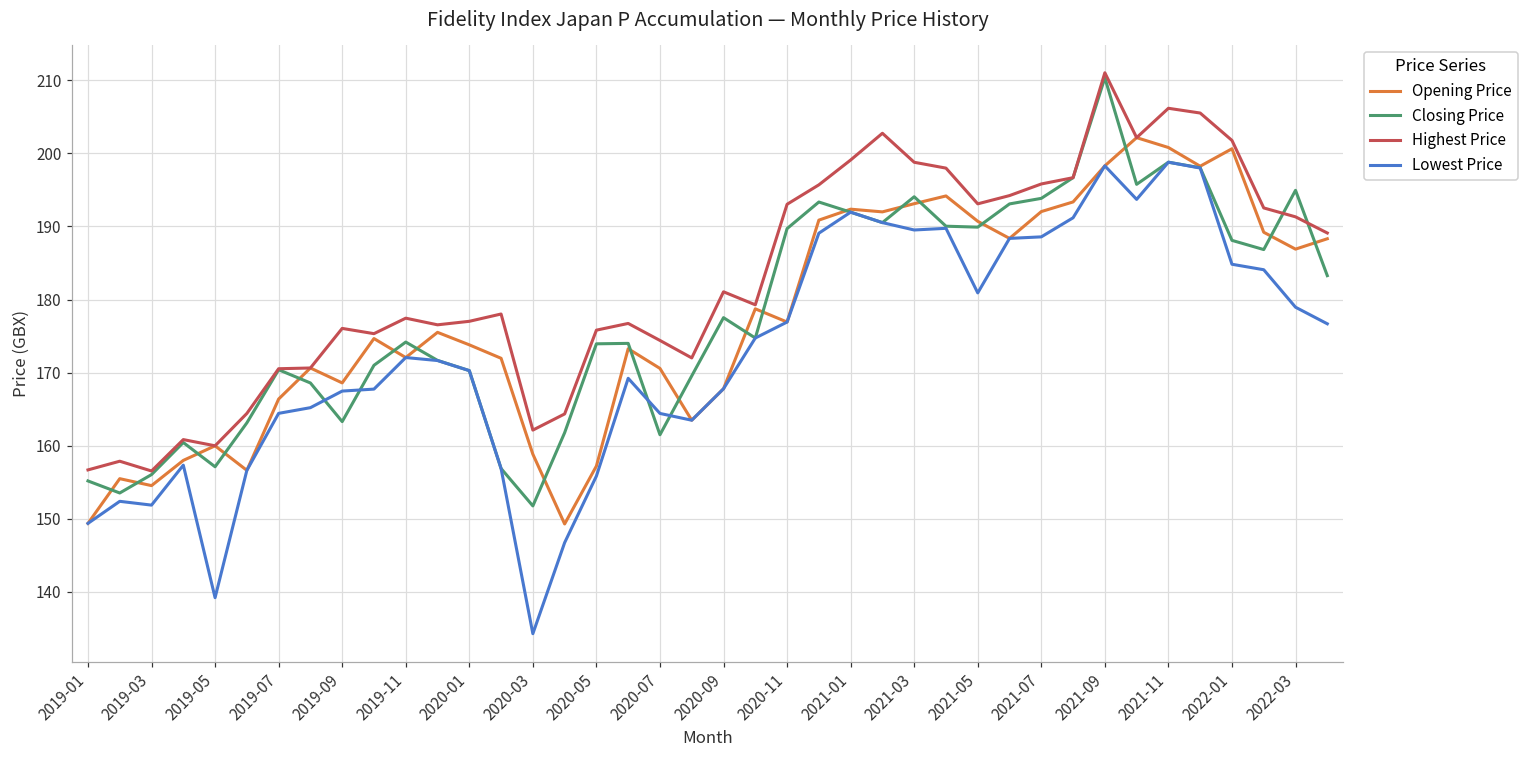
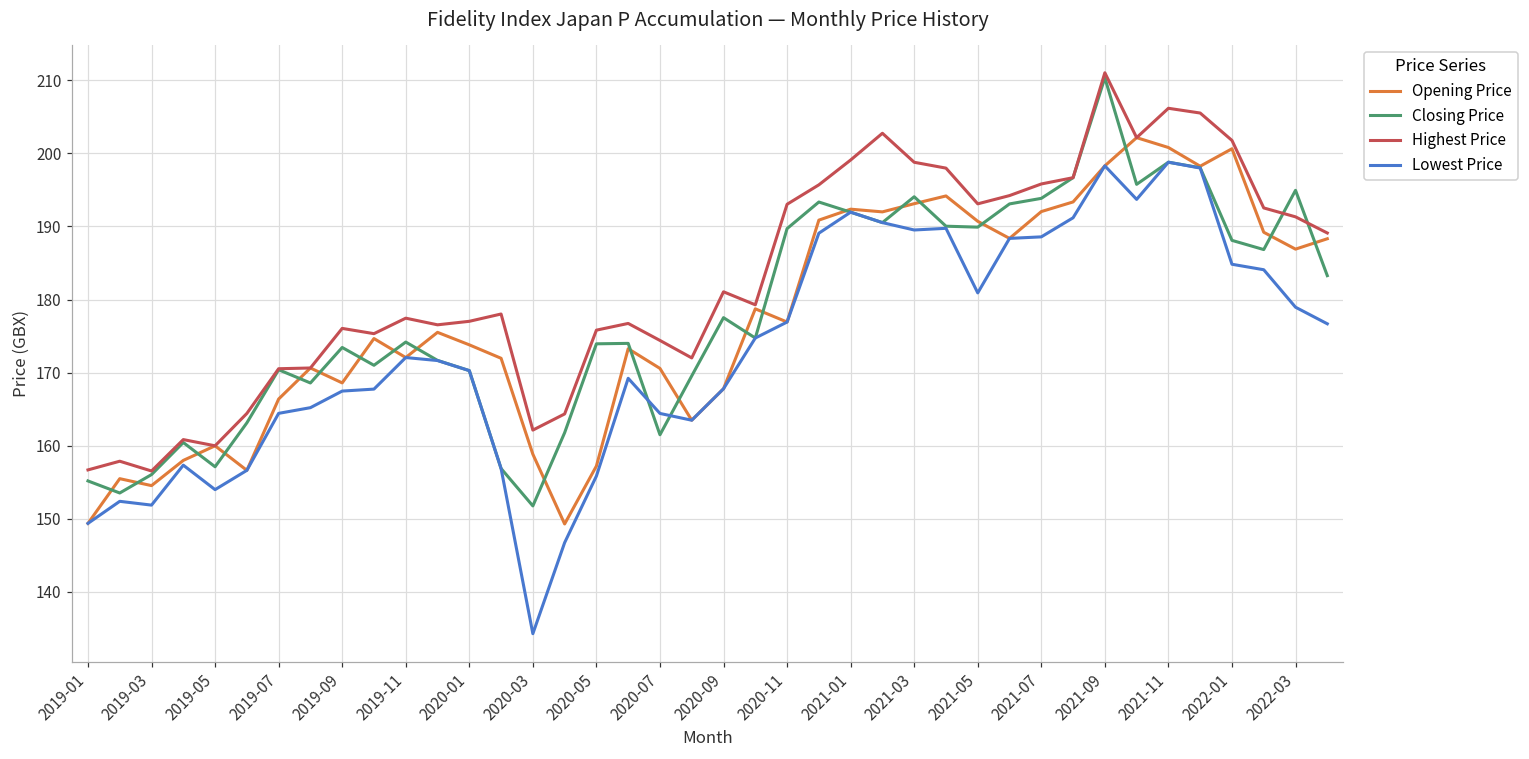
  {
    "Closing Price": {
      "2019-01": 155,
      "2019-03": 156,
      "2019-05": 157,
-     "2019-09": 163,
+     "2019-09": 173,
      "2019-11": 174,
      "2020-03": 152,
      "2020-05": 174,
      "2020-07": 161,
      "2020-09": 178,
      "2020-11": 190,
      "2021-03": 194,
      "2021-05": 190,
      "2021-07": 194,
      "2021-09": 210,
      "2022-01": 188,
      "2022-03": 195
    },
    "Lowest Price": {
      "2019-03": 152,
-     "2019-05": 139,
+     "2019-05": 154,
      "2019-07": 164,
      "2019-09": 167,
      "2020-03": 134,
      "2020-05": 156,
      "2020-07": 164,
      "2021-03": 190,
      "2021-05": 181,
      "2021-07": 189,
      "2022-01": 185,
      "2022-03": 179
    }
  }
